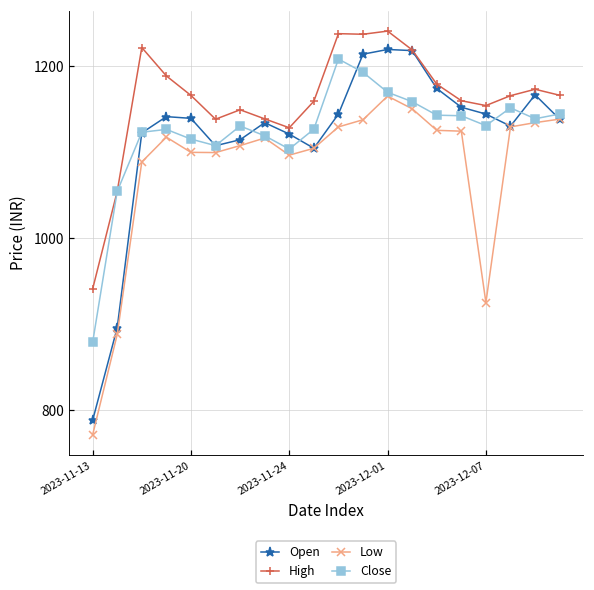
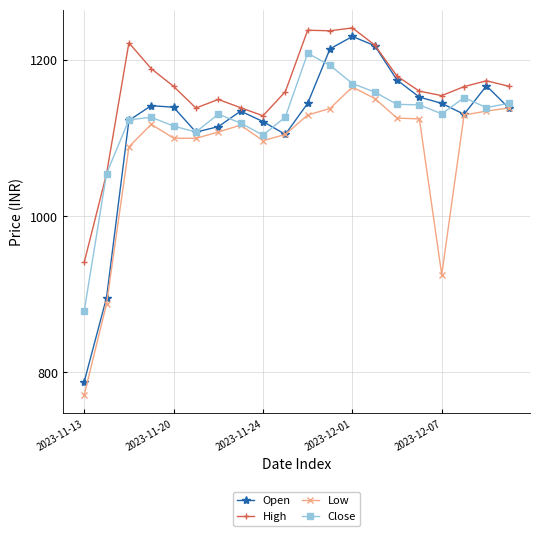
  {
    "Open": {
      "2023-11-13": 790,
      "2023-11-20": 1140,
      "2023-11-24": 1120,
-     "2023-12-01": 1220,
+     "2023-12-01": 1230,
      "2023-12-07": 1140
    },
    "High": {
      "2023-11-13": 940,
      "2023-11-20": 1170,
      "2023-11-24": 1130,
      "2023-12-01": 1240,
      "2023-12-07": 1150
    },
    "Low": {
      "2023-11-13": 770,
      "2023-11-20": 1100,
      "2023-11-24": 1100,
      "2023-12-01": 1170,
      "2023-12-07": 930
    },
    "Close": {
      "2023-11-13": 880,
      "2023-11-20": 1120,
      "2023-11-24": 1100,
      "2023-12-01": 1170,
      "2023-12-07": 1130
    }
  }
